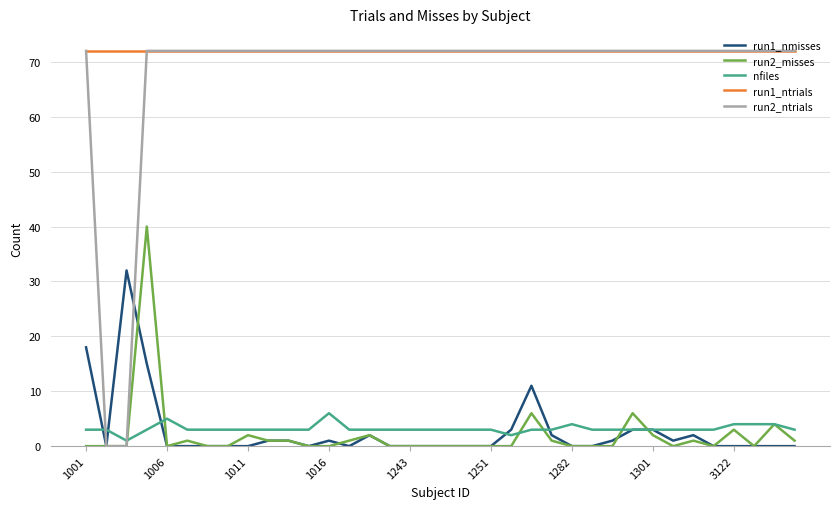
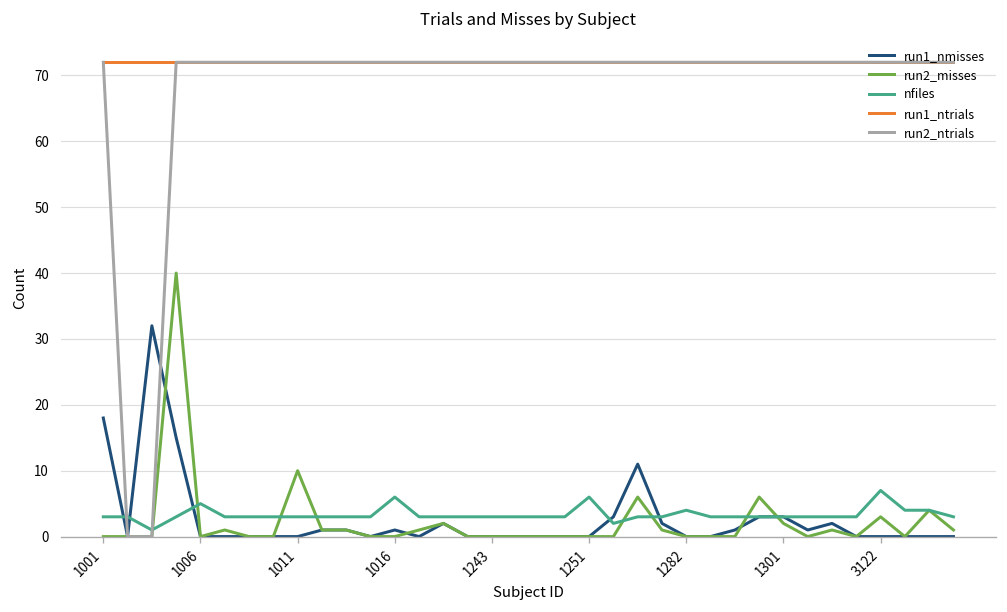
  {
    "run1_nmisses": {
      "1001": 18,
      "1011": 0,
      "1016": 1,
      "3122": 0
    },
    "run2_misses": {
      "1001": 0,
-     "1011": 2,
+     "1011": 10,
      "1016": 0,
      "1301": 2,
      "3122": 3
    },
    "nfiles": {
      "1001": 3,
      "1006": 5,
      "1011": 3,
      "1016": 6,
      "1243": 3,
-     "1251": 3,
+     "1251": 6,
      "1282": 4,
-     "3122": 4
+     "3122": 7
    }
  }
